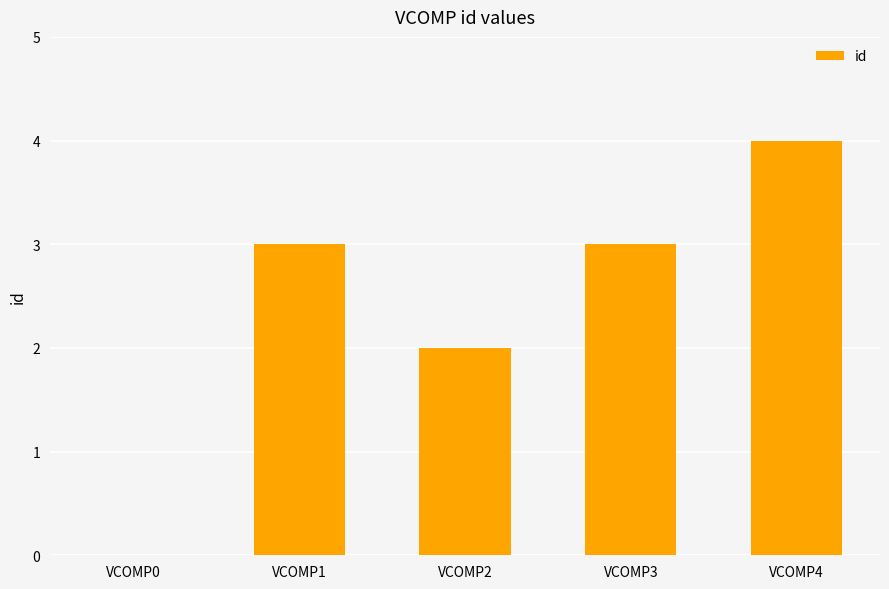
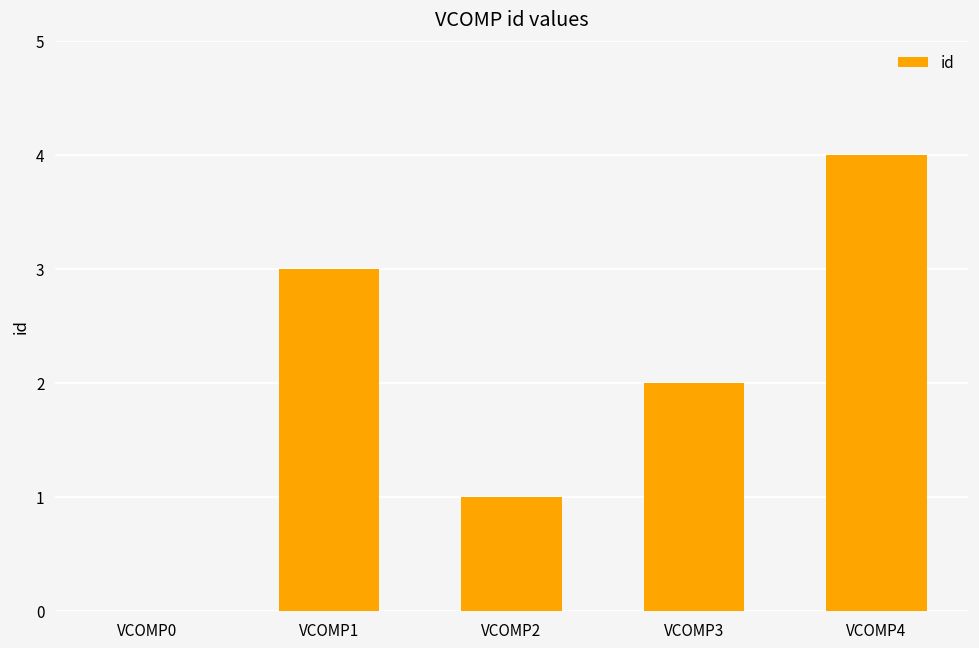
  {
    "VCOMP0": 0,
    "VCOMP1": 3,
-   "VCOMP2": 2,
-   "VCOMP3": 3,
+   "VCOMP2": 1,
+   "VCOMP3": 2,
    "VCOMP4": 4
  }
